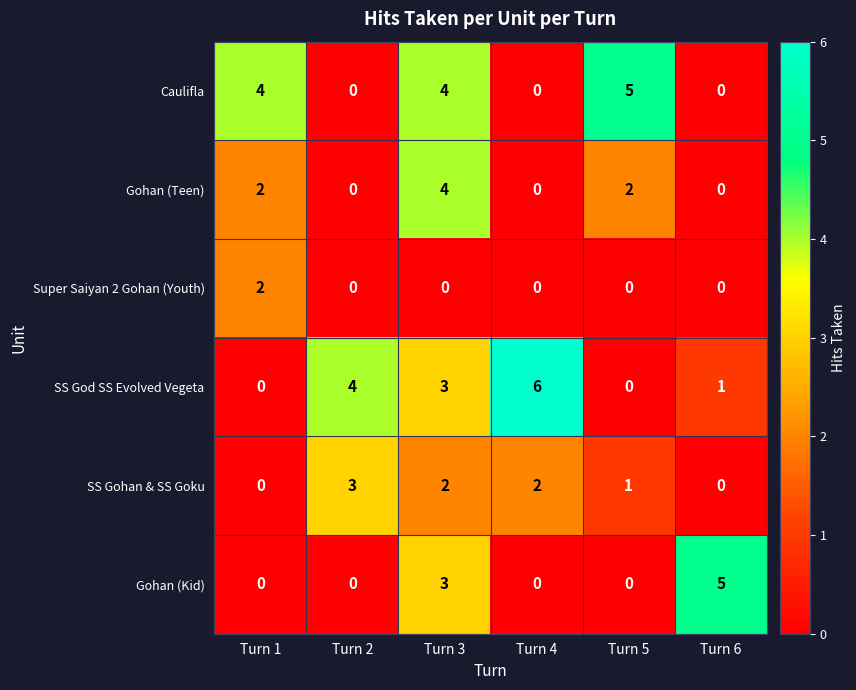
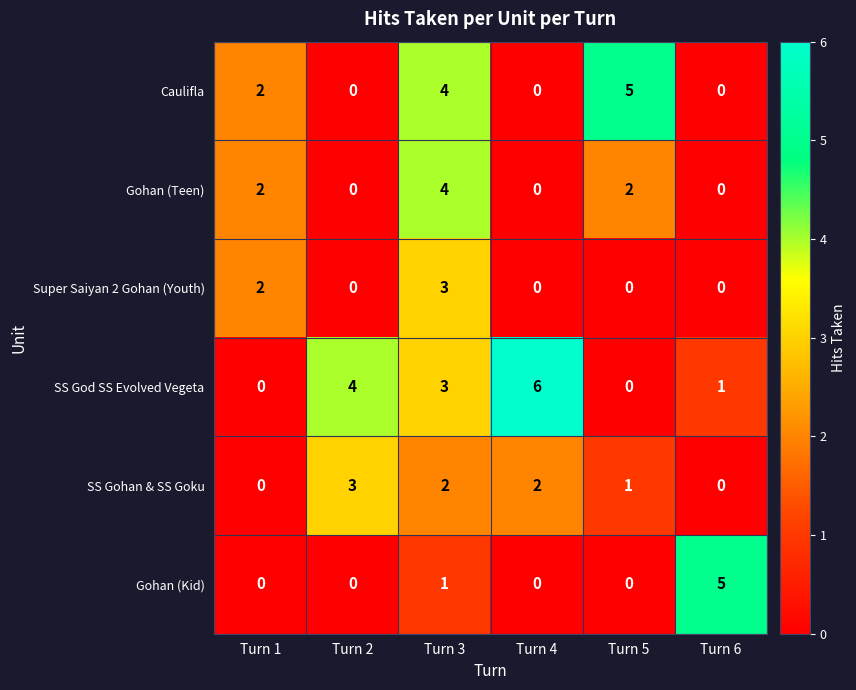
  {
    "Caulifla": {
-     "Turn 1": 4,
+     "Turn 1": 2,
      "Turn 2": 0,
      "Turn 3": 4,
      "Turn 4": 0,
      "Turn 5": 5,
      "Turn 6": 0
    },
    "Gohan (Teen)": {
      "Turn 1": 2,
      "Turn 2": 0,
      "Turn 3": 4,
      "Turn 4": 0,
      "Turn 5": 2,
      "Turn 6": 0
    },
    "Super Saiyan 2 Gohan (Youth)": {
      "Turn 1": 2,
      "Turn 2": 0,
-     "Turn 3": 0,
+     "Turn 3": 3,
      "Turn 4": 0,
      "Turn 5": 0,
      "Turn 6": 0
    },
    "SS God SS Evolved Vegeta": {
      "Turn 1": 0,
      "Turn 2": 4,
      "Turn 3": 3,
      "Turn 4": 6,
      "Turn 5": 0,
      "Turn 6": 1
    },
    "SS Gohan & SS Goku": {
      "Turn 1": 0,
      "Turn 2": 3,
      "Turn 3": 2,
      "Turn 4": 2,
      "Turn 5": 1,
      "Turn 6": 0
    },
    "Gohan (Kid)": {
      "Turn 1": 0,
      "Turn 2": 0,
-     "Turn 3": 3,
+     "Turn 3": 1,
      "Turn 4": 0,
      "Turn 5": 0,
      "Turn 6": 5
    }
  }
